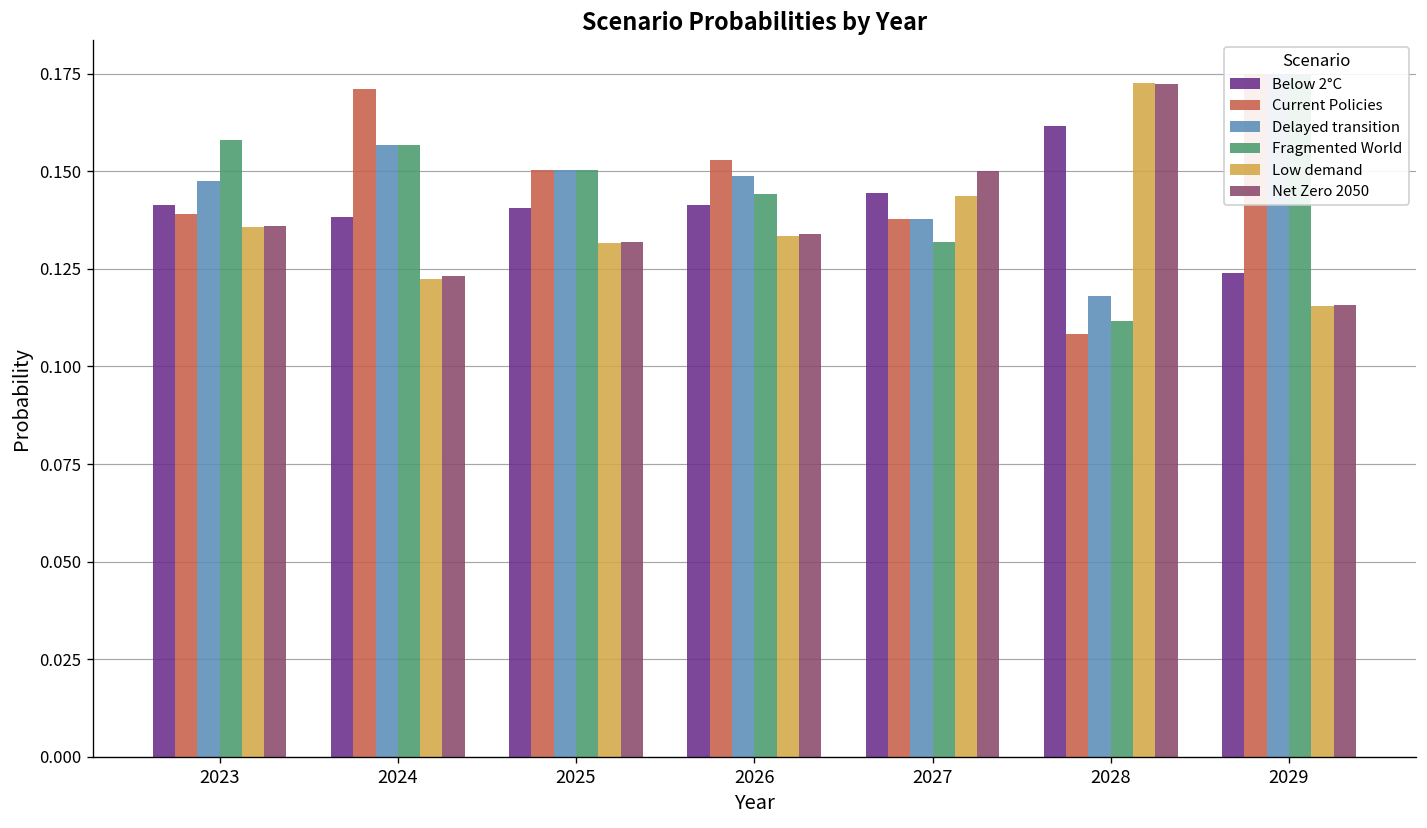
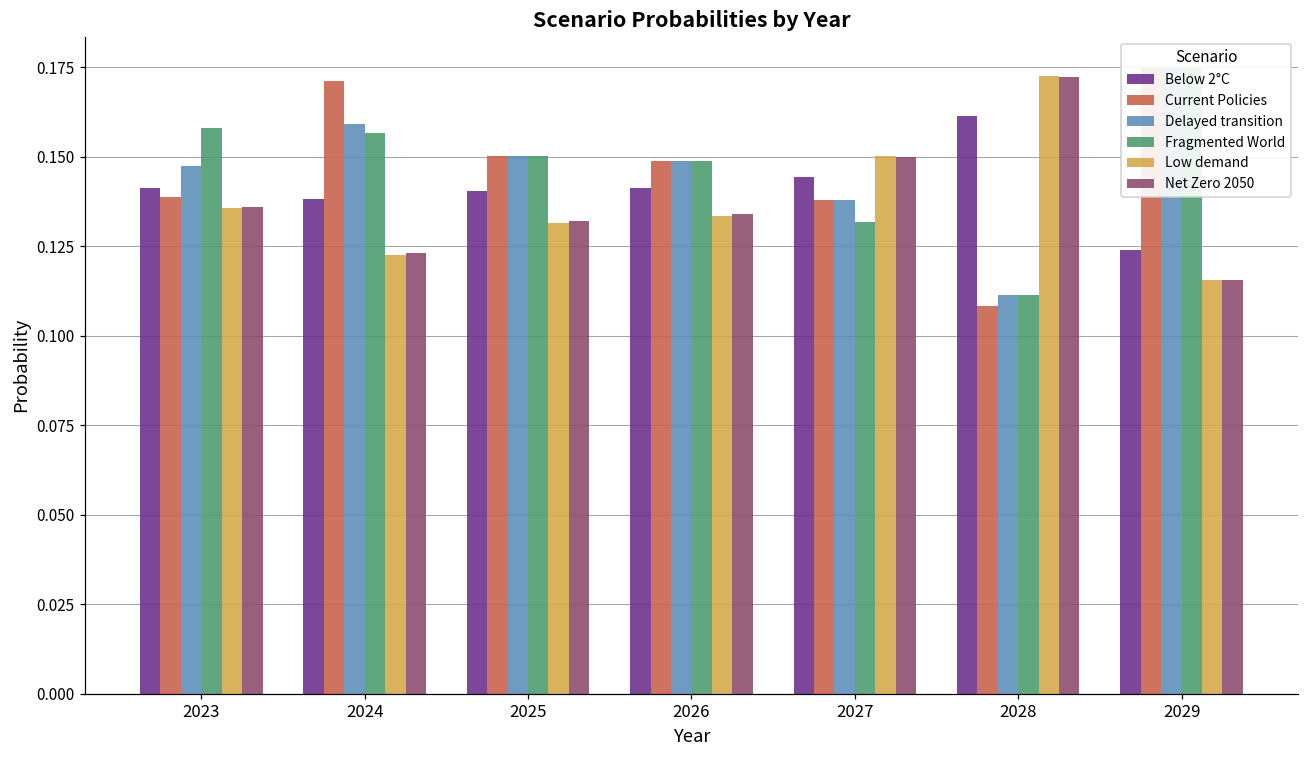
  {
    "Current Policies": {
      "2023": 0.139,
      "2024": 0.171,
      "2025": 0.150,
-     "2026": 0.153,
+     "2026": 0.149,
      "2027": 0.138,
      "2028": 0.108
    },
    "Delayed transition": {
      "2023": 0.148,
-     "2024": 0.157,
+     "2024": 0.159,
      "2025": 0.150,
      "2026": 0.149,
      "2027": 0.138,
-     "2028": 0.118
+     "2028": 0.112
    },
    "Fragmented World": {
      "2023": 0.158,
      "2024": 0.157,
      "2025": 0.150,
-     "2026": 0.144,
+     "2026": 0.149,
      "2027": 0.132,
      "2028": 0.112
    },
    "Low demand": {
      "2023": 0.136,
      "2024": 0.123,
      "2025": 0.132,
      "2026": 0.134,
-     "2027": 0.144,
+     "2027": 0.150,
      "2028": 0.173,
      "2029": 0.116
    }
  }
